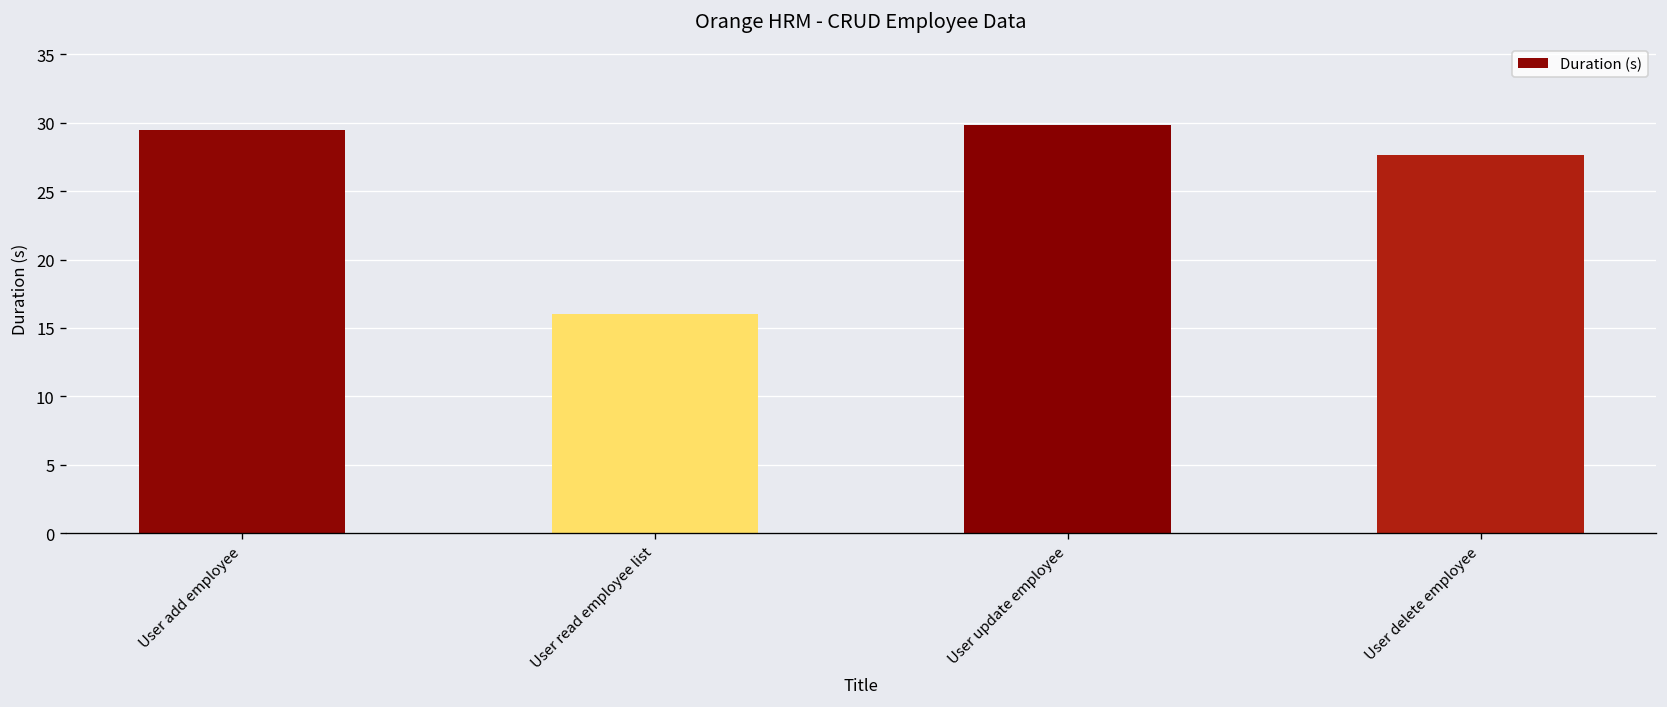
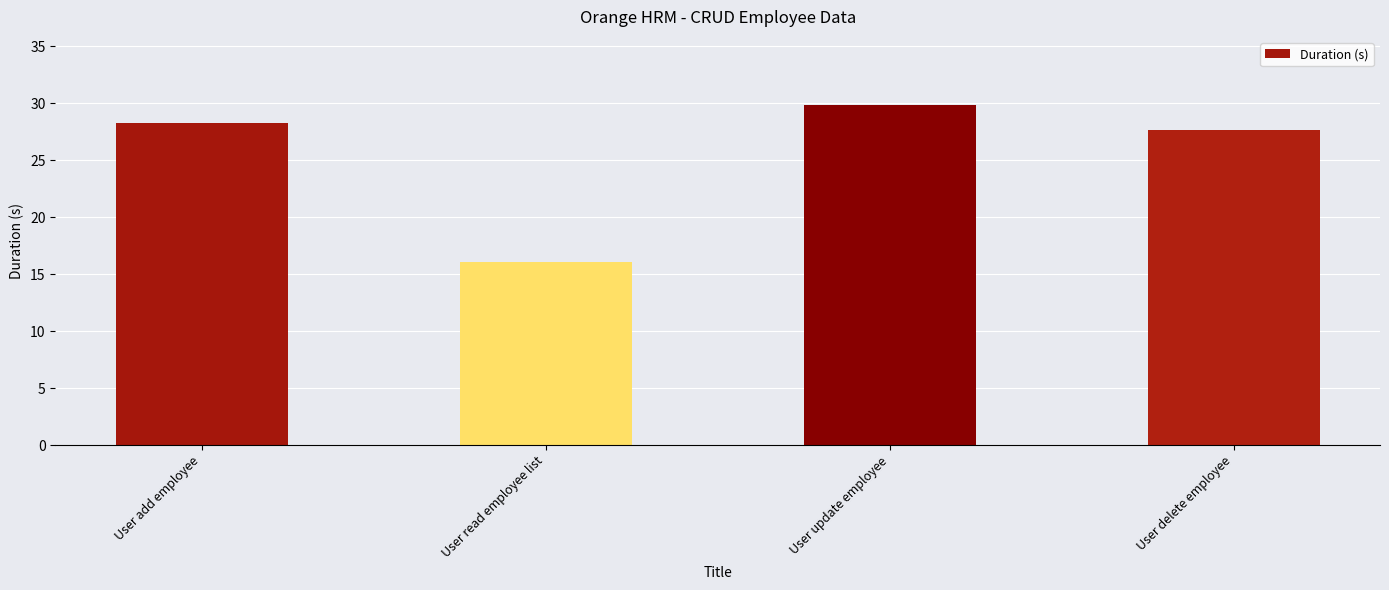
  {
-   "User add employee": 29.5,
+   "User add employee": 28.3,
    "User read employee list": 16.0,
    "User update employee": 29.9,
    "User delete employee": 27.7
  }
